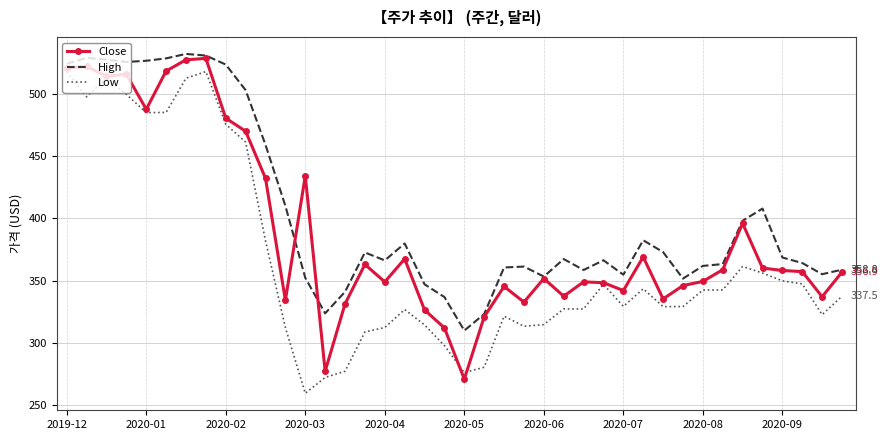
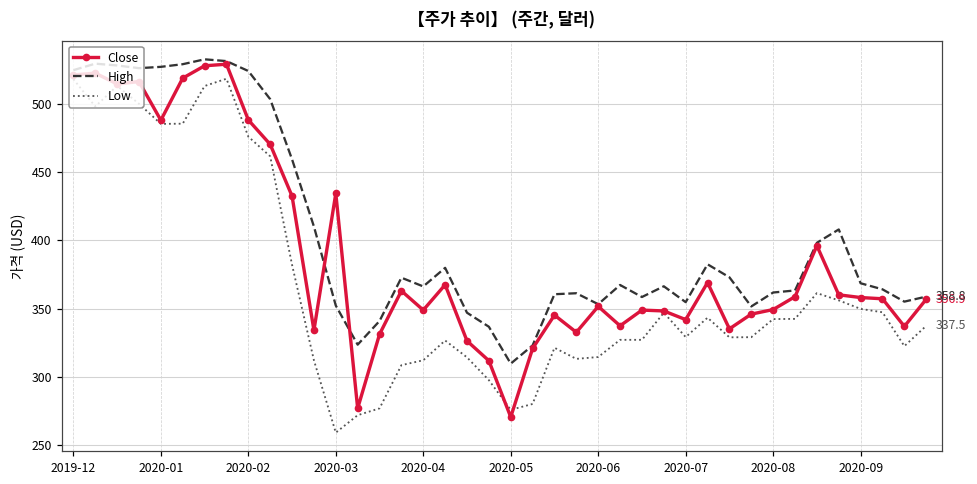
  {
    "Close": {
      "2020-01": 488,
-     "2020-02": 481,
+     "2020-02": 488,
      "2020-03": 434,
      "2020-04": 349,
      "2020-05": 271,
      "2020-07": 342,
      "2020-08": 349,
      "2020-09": 358
    }
  }
